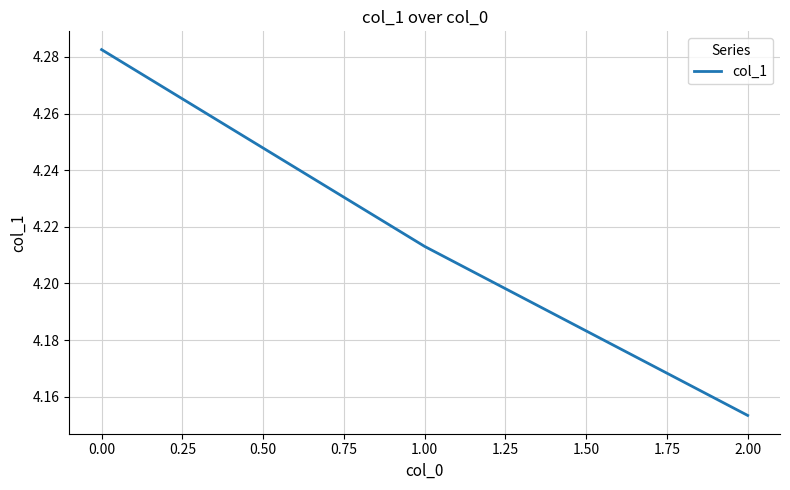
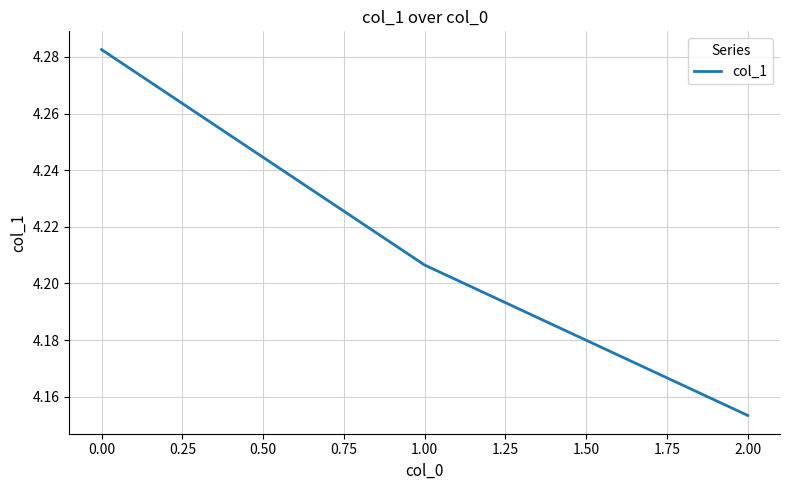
  {
    "0.00": 4.283,
-   "1.00": 4.213,
+   "1.00": 4.206,
    "2.00": 4.153
  }
